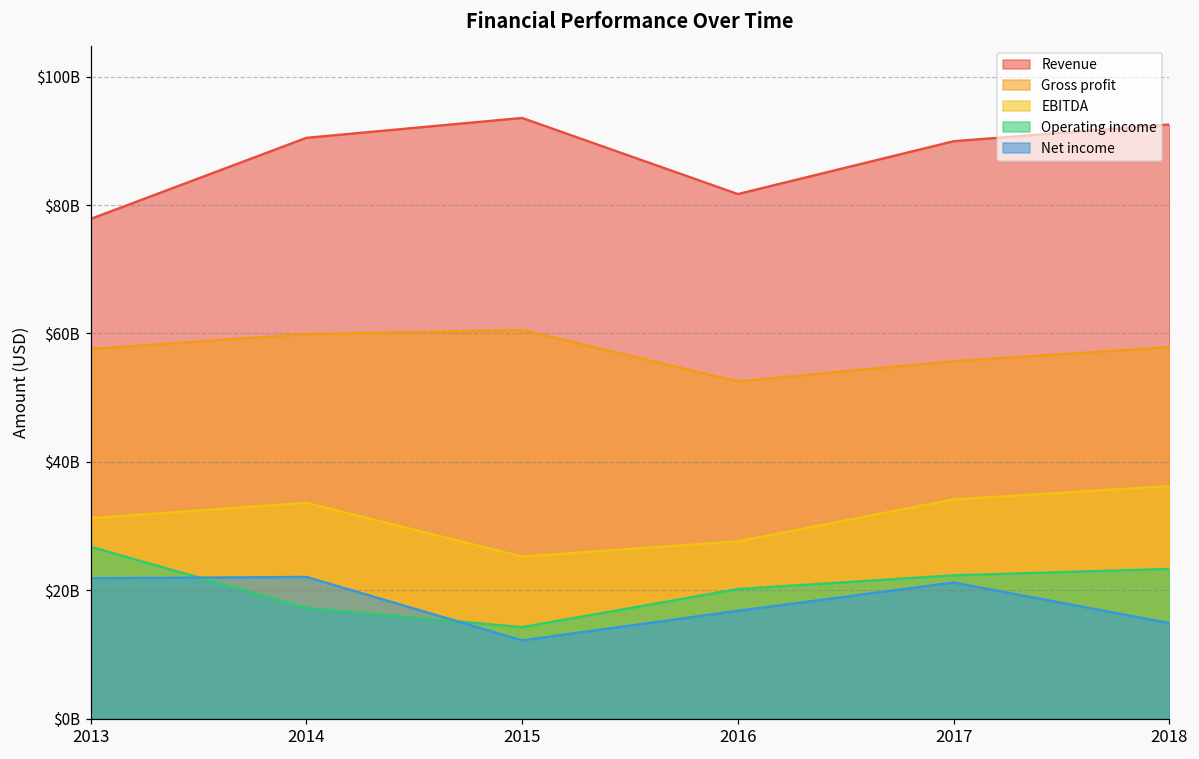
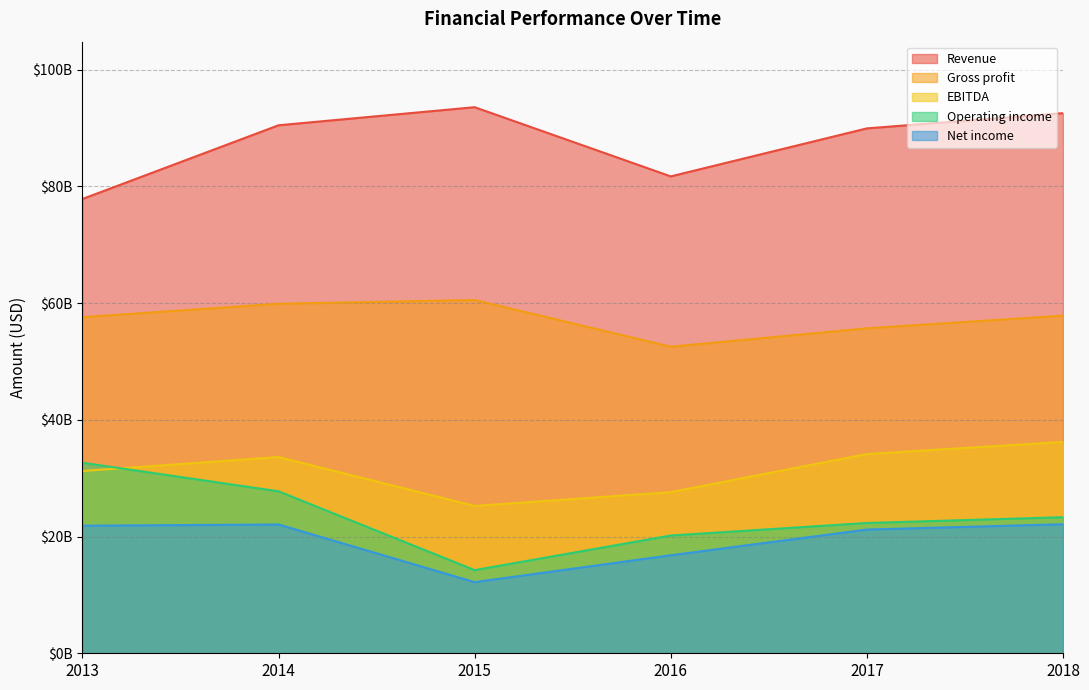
  {
    "Revenue": {
      "2013": "$78000000000",
      "2014": "$90000000000",
      "2015": "$94000000000",
      "2016": "$82000000000",
      "2017": "$90000000000",
      "2018": "$93000000000"
    },
    "Operating income": {
-     "2013": "$27000000000",
-     "2014": "$17000000000",
+     "2013": "$33000000000",
+     "2014": "$28000000000",
      "2015": "$14000000000",
      "2016": "$20000000000",
      "2017": "$22000000000",
      "2018": "$23000000000"
    },
    "Net income": {
      "2013": "$22000000000",
      "2014": "$22000000000",
      "2015": "$12000000000",
      "2016": "$17000000000",
      "2017": "$21000000000",
-     "2018": "$15000000000"
+     "2018": "$22000000000"
    }
  }
